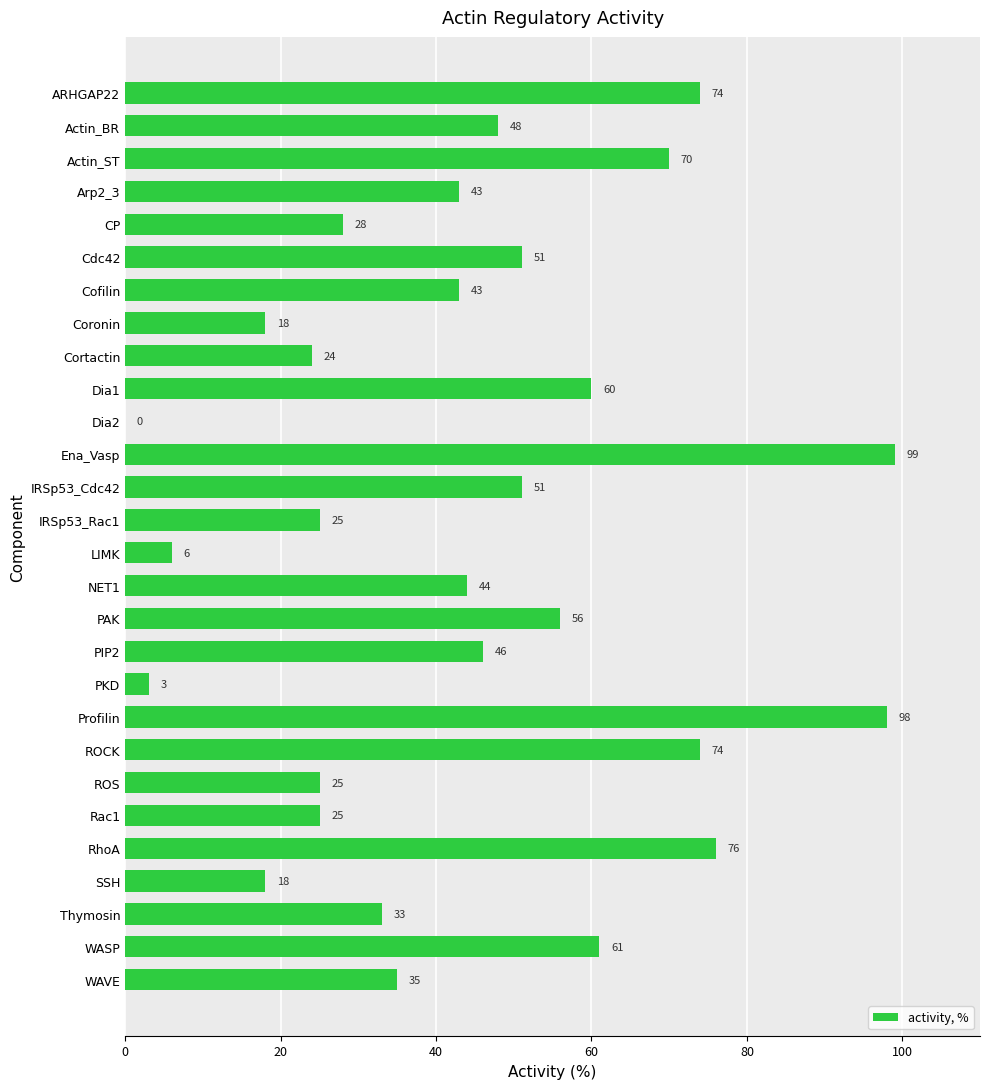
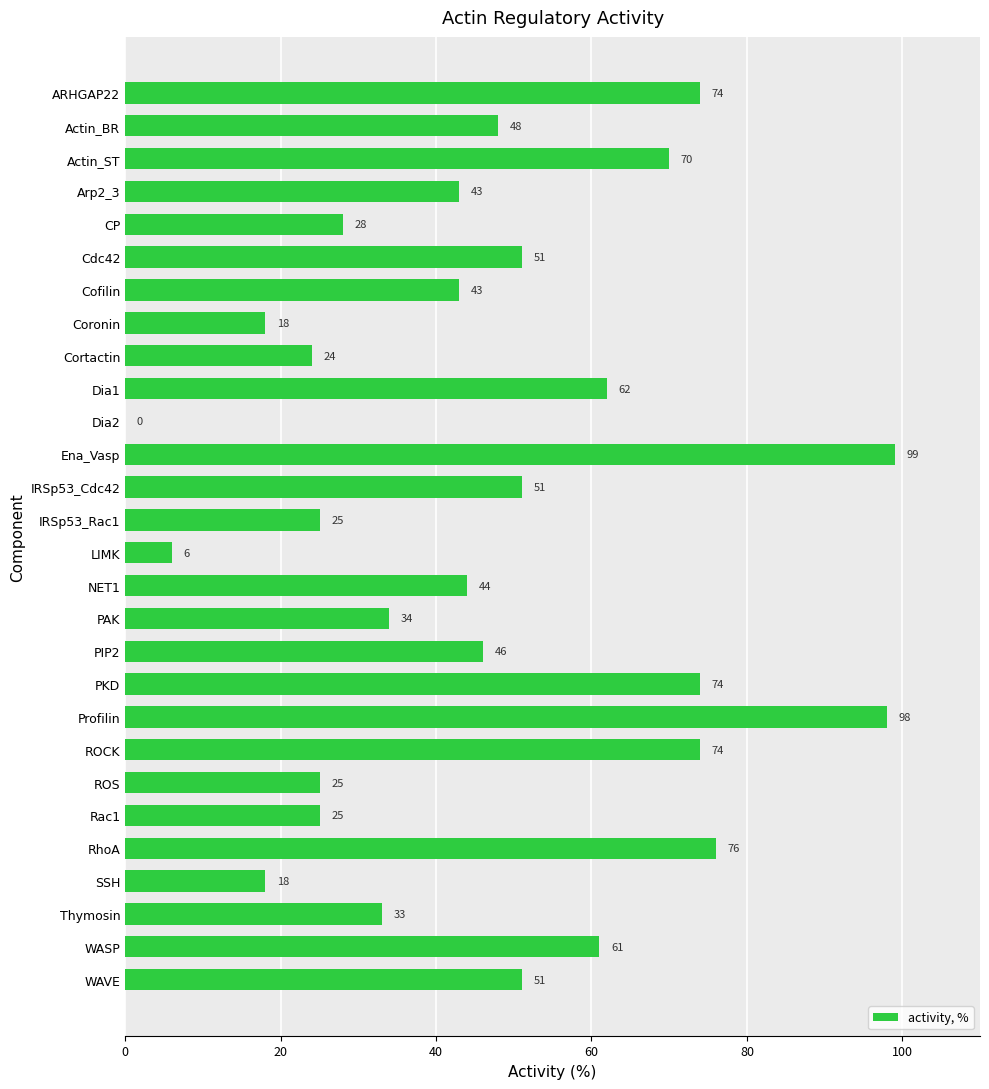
  {
    "ARHGAP22": 74,
    "Actin_BR": 48,
    "Actin_ST": 70,
    "Arp2_3": 43,
    "CP": 28,
    "Cdc42": 51,
    "Cofilin": 43,
    "Coronin": 18,
    "Cortactin": 24,
-   "Dia1": 60,
+   "Dia1": 62,
    "Dia2": 0,
    "Ena_Vasp": 99,
    "IRSp53_Cdc42": 51,
    "IRSp53_Rac1": 25,
    "LIMK": 6,
    "NET1": 44,
-   "PAK": 56,
+   "PAK": 34,
    "PIP2": 46,
-   "PKD": 3,
+   "PKD": 74,
    "Profilin": 98,
    "ROCK": 74,
    "ROS": 25,
    "Rac1": 25,
    "RhoA": 76,
    "SSH": 18,
    "Thymosin": 33,
    "WASP": 61,
-   "WAVE": 35
+   "WAVE": 51
  }
